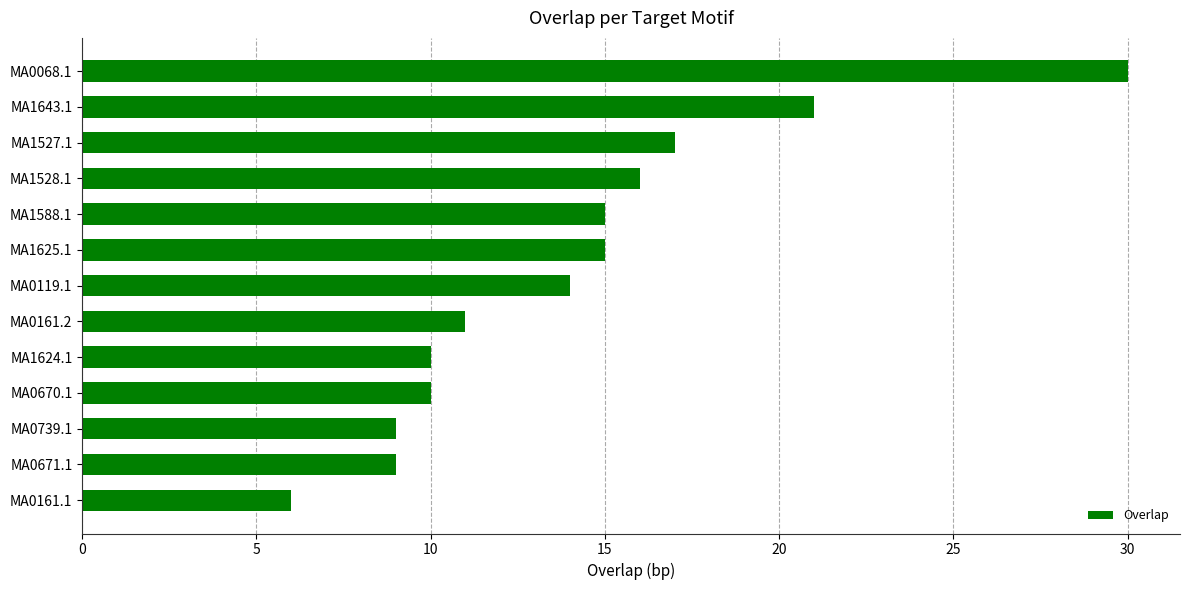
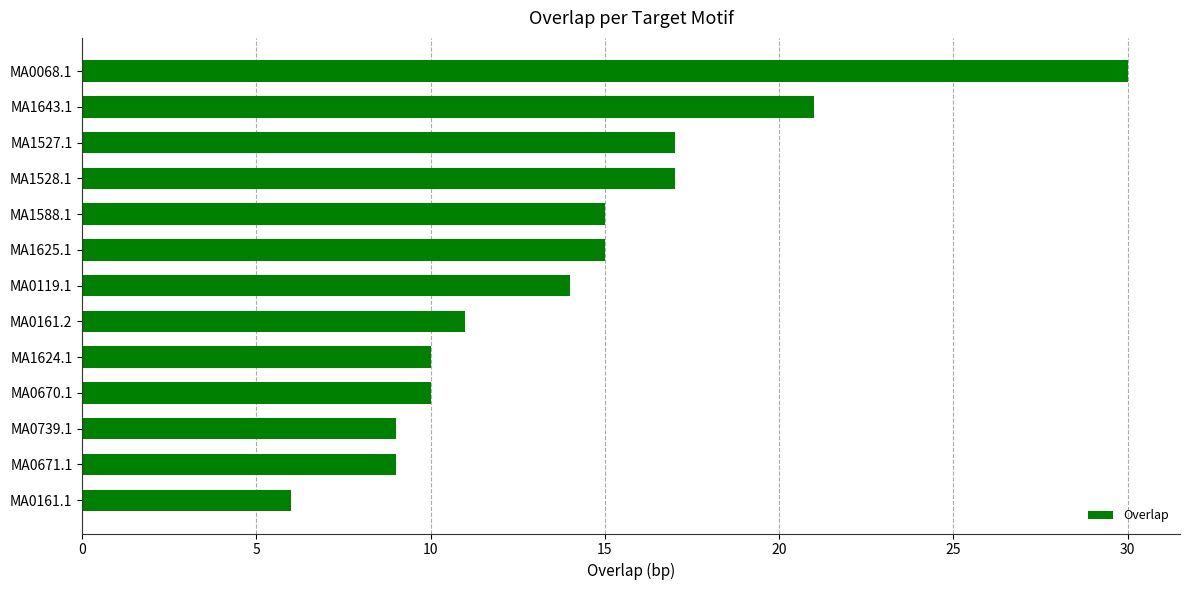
  {
    "MA0068.1": 30,
    "MA1643.1": 21,
    "MA1527.1": 17,
-   "MA1528.1": 16,
+   "MA1528.1": 17,
    "MA1588.1": 15,
    "MA1625.1": 15,
    "MA0119.1": 14,
    "MA0161.2": 11,
    "MA1624.1": 10,
    "MA0670.1": 10,
    "MA0739.1": 9,
    "MA0671.1": 9,
    "MA0161.1": 6
  }
